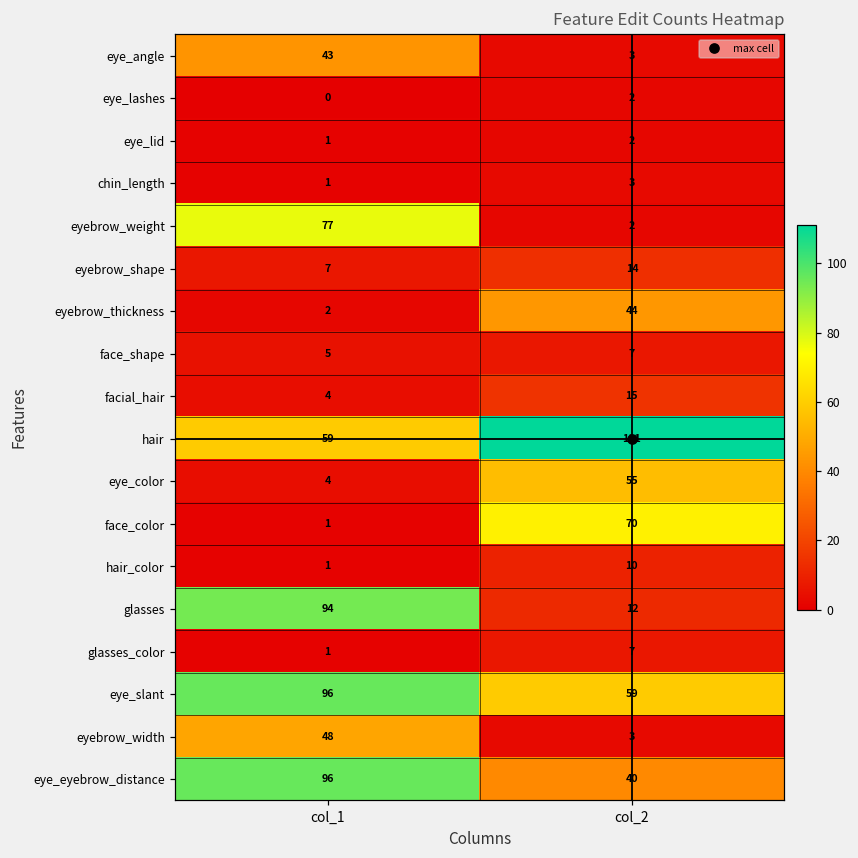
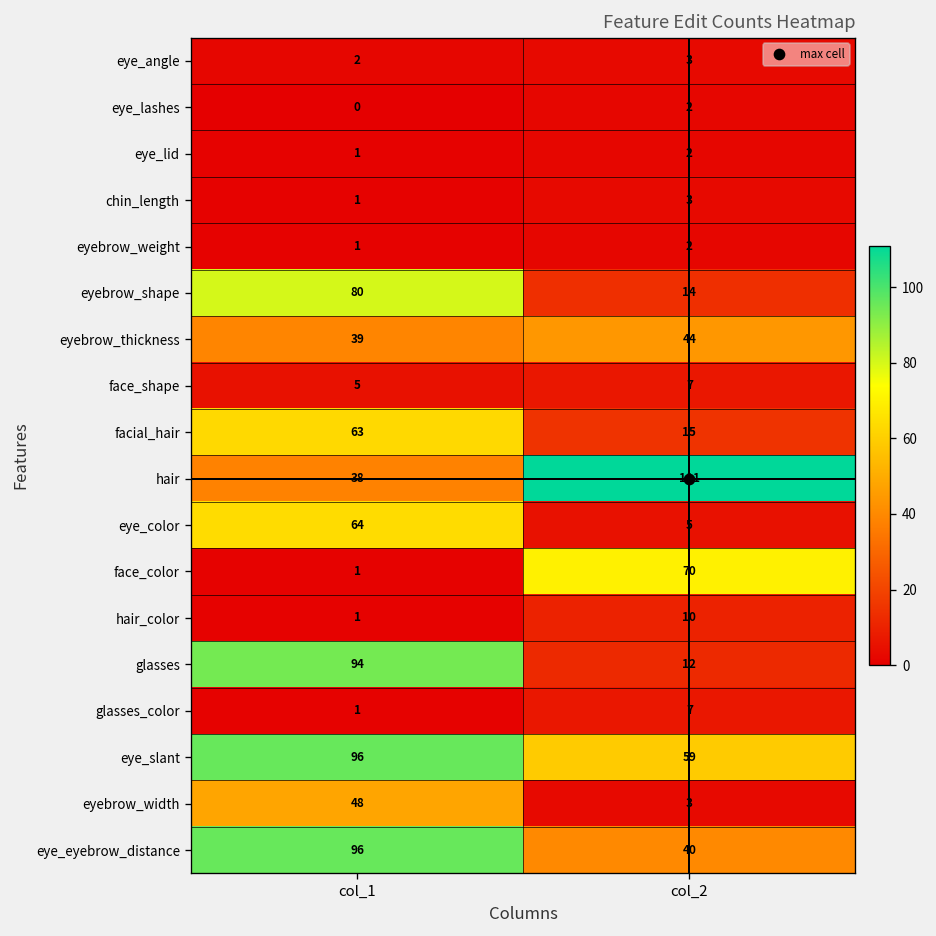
  {
    "eye_angle": {
-     "col_1": 43,
+     "col_1": 2,
      "col_2": 3
    },
    "eye_lashes": {
      "col_1": 0,
      "col_2": 2
    },
    "eye_lid": {
      "col_1": 1,
      "col_2": 2
    },
    "chin_length": {
      "col_1": 1,
      "col_2": 3
    },
    "eyebrow_weight": {
-     "col_1": 77,
+     "col_1": 1,
      "col_2": 2
    },
    "eyebrow_shape": {
-     "col_1": 7,
+     "col_1": 80,
      "col_2": 14
    },
    "eyebrow_thickness": {
-     "col_1": 2,
+     "col_1": 39,
      "col_2": 44
    },
    "face_shape": {
      "col_1": 5,
      "col_2": 7
    },
    "facial_hair": {
-     "col_1": 4,
+     "col_1": 63,
      "col_2": 15
    },
    "hair": {
-     "col_1": 59
+     "col_1": 38
    },
    "eye_color": {
-     "col_1": 4,
-     "col_2": 55
+     "col_1": 64,
+     "col_2": 5
    },
    "face_color": {
      "col_1": 1,
      "col_2": 70
    },
    "hair_color": {
      "col_1": 1,
      "col_2": 10
    },
    "glasses": {
      "col_1": 94,
      "col_2": 12
    },
    "glasses_color": {
      "col_1": 1,
      "col_2": 7
    },
    "eye_slant": {
      "col_1": 96,
      "col_2": 59
    },
    "eyebrow_width": {
      "col_1": 48,
      "col_2": 3
    },
    "eye_eyebrow_distance": {
      "col_1": 96,
      "col_2": 40
    }
  }
